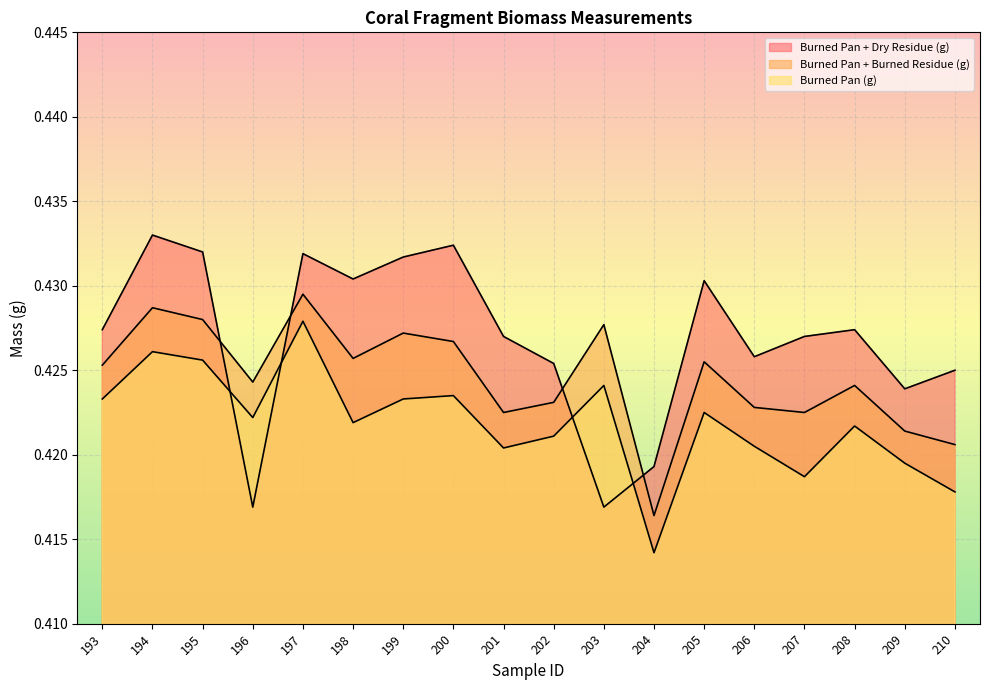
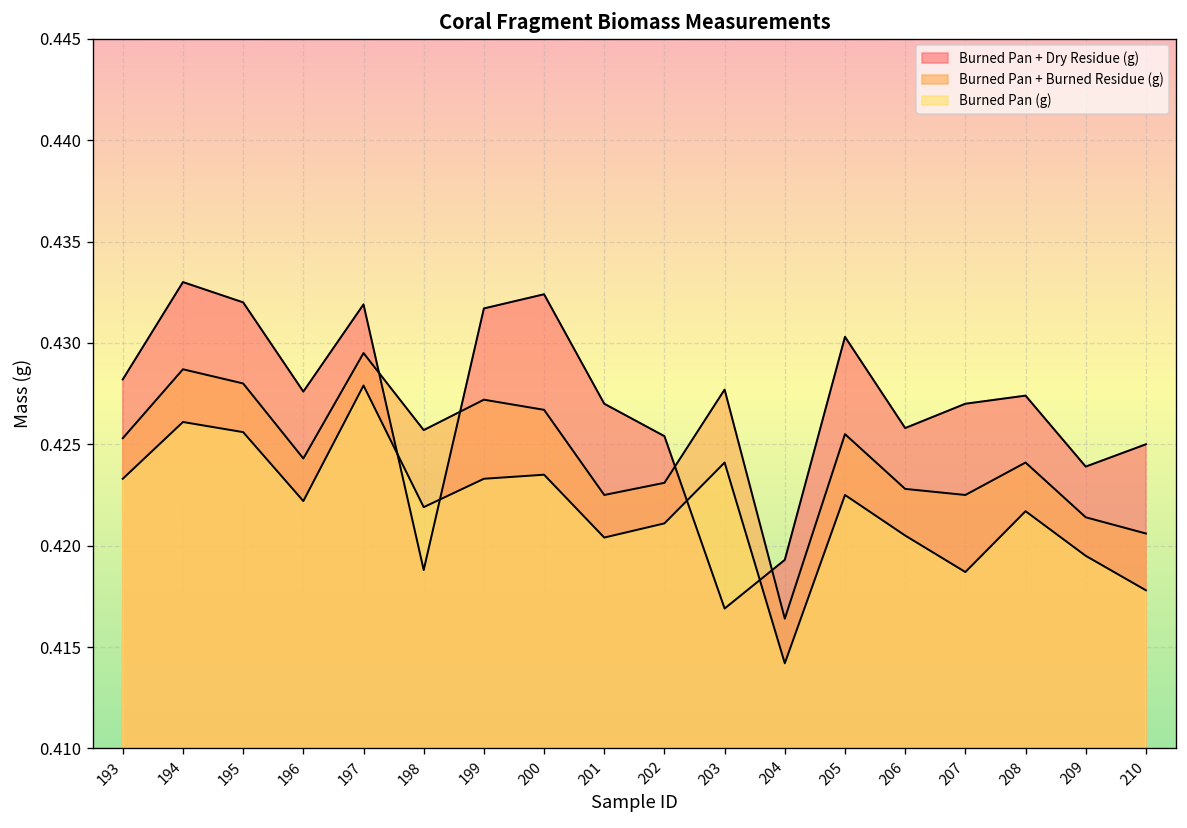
  {
    "Burned Pan + Dry Residue (g)": {
-     "193": 0.4274,
+     "193": 0.4282,
      "194": 0.4330,
      "195": 0.4320,
-     "196": 0.4169,
+     "196": 0.4276,
      "197": 0.4319,
-     "198": 0.4304,
+     "198": 0.4188,
      "199": 0.4317,
      "200": 0.4324,
      "201": 0.4270,
      "202": 0.4254,
      "203": 0.4169,
      "204": 0.4193,
      "205": 0.4303,
      "206": 0.4258,
      "207": 0.4270,
      "208": 0.4274,
      "209": 0.4239,
      "210": 0.4250
    }
  }
